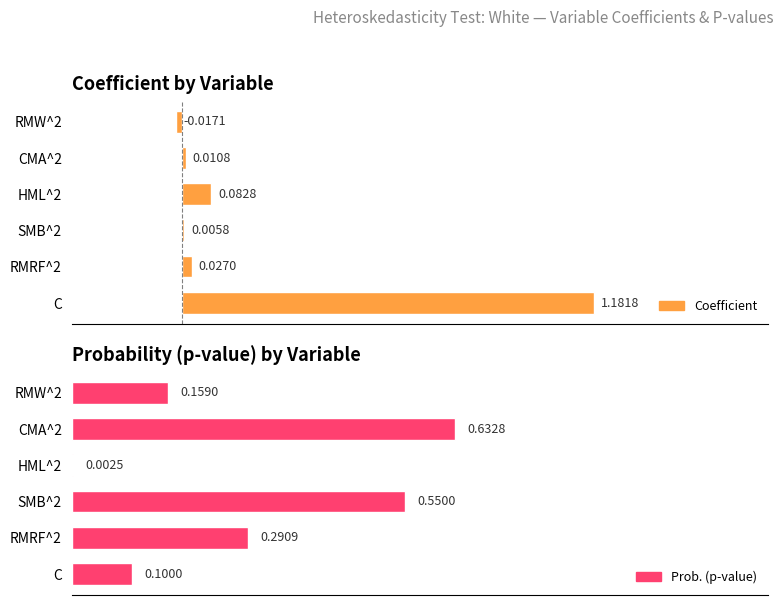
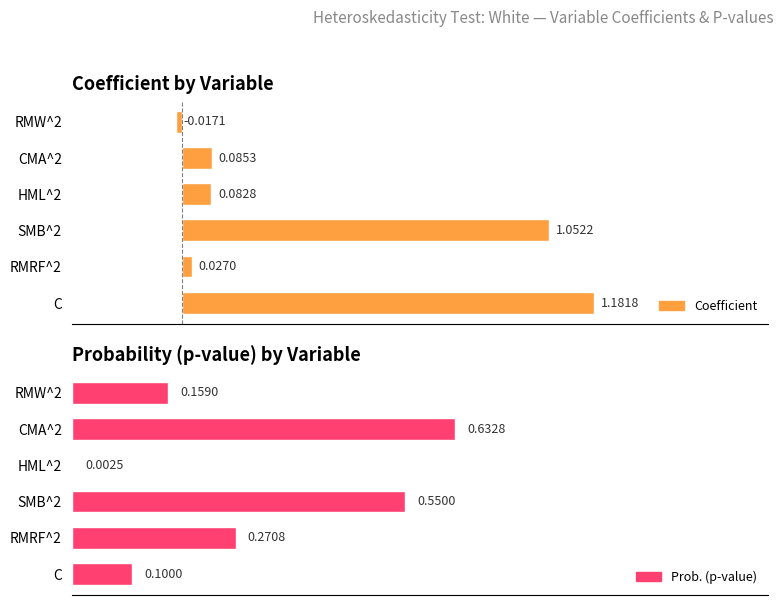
  {
    "Coefficient by Variable": {
      "RMW^2": -0.0171,
-     "CMA^2": 0.0108,
+     "CMA^2": 0.0853,
      "HML^2": 0.0828,
-     "SMB^2": 0.0058,
+     "SMB^2": 1.0522,
      "RMRF^2": 0.0270,
      "C": 1.1818
    },
    "Probability (p-value) by Variable": {
      "RMW^2": 0.1590,
      "CMA^2": 0.6328,
      "HML^2": 0.0025,
      "SMB^2": 0.5500,
-     "RMRF^2": 0.2909,
+     "RMRF^2": 0.2708,
      "C": 0.1000
    }
  }
